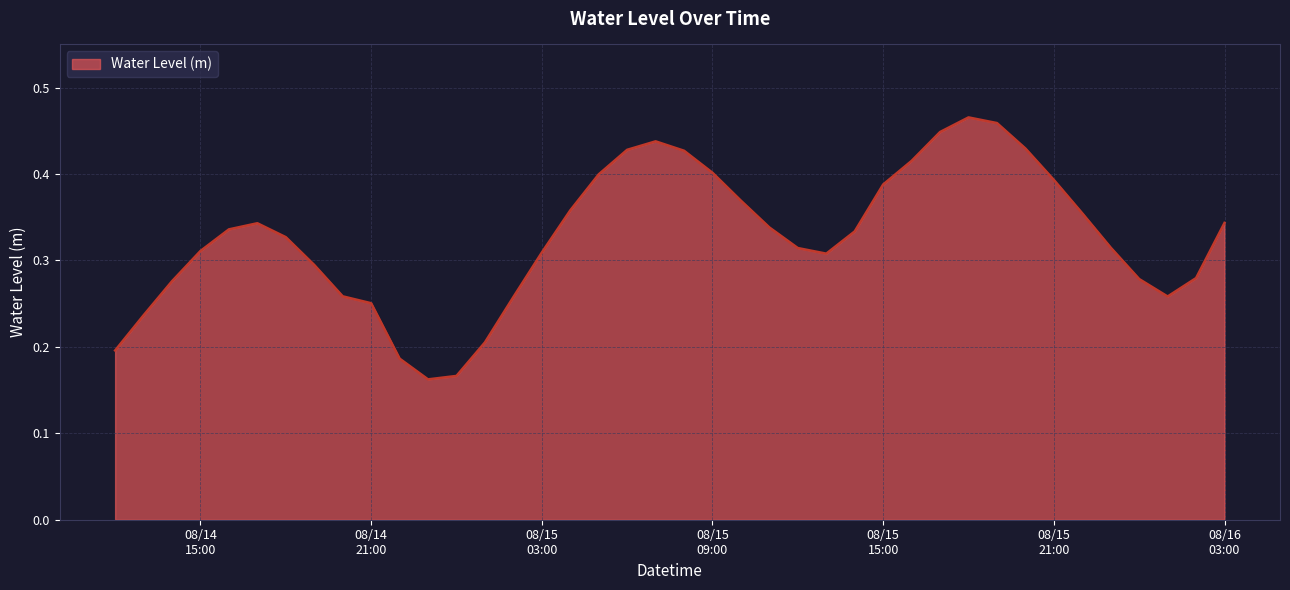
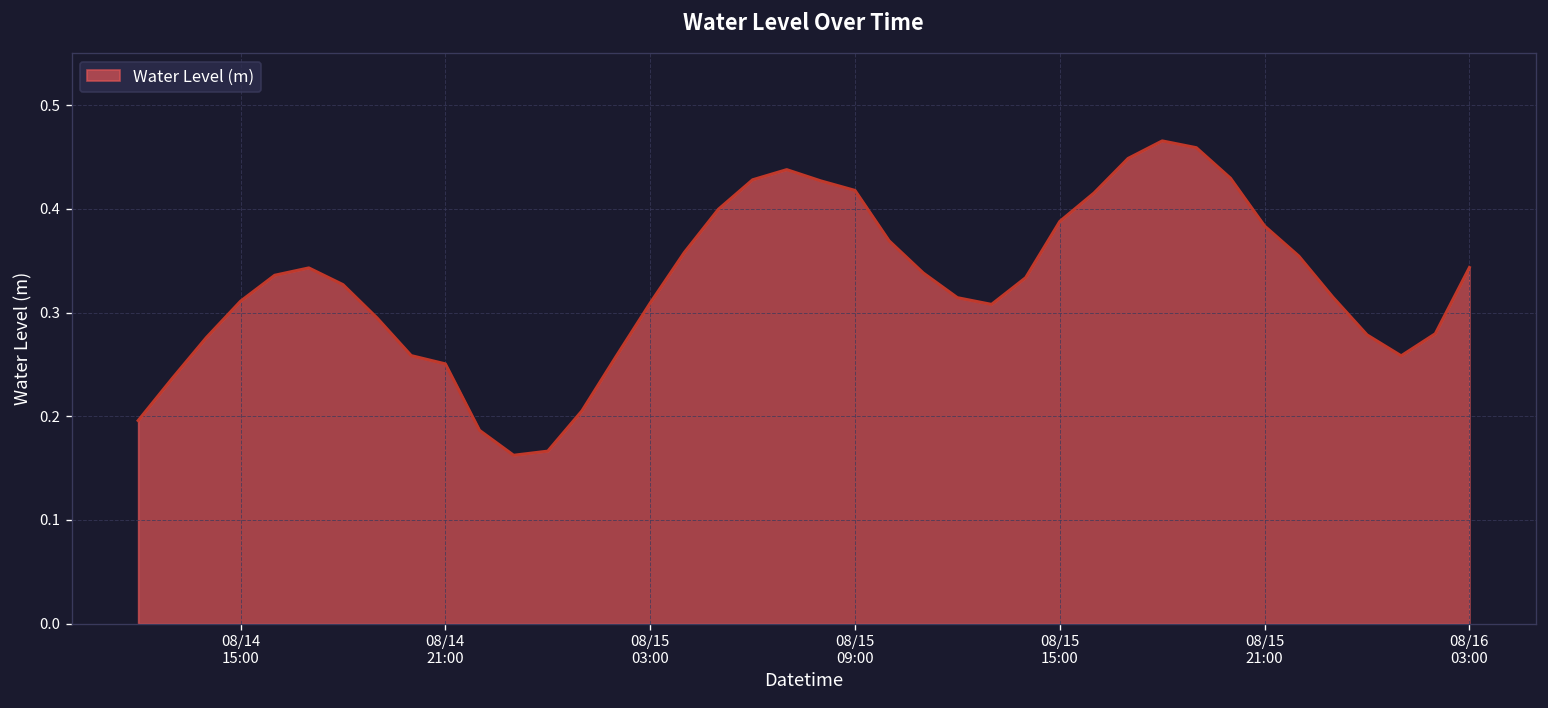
  {
    "08/14 15:00": 0.31,
    "08/14 21:00": 0.25,
    "08/15 03:00": 0.31,
-   "08/15 09:00": 0.40,
+   "08/15 09:00": 0.42,
    "08/15 15:00": 0.39,
-   "08/15 21:00": 0.39,
+   "08/15 21:00": 0.38,
    "08/16 03:00": 0.34
  }
